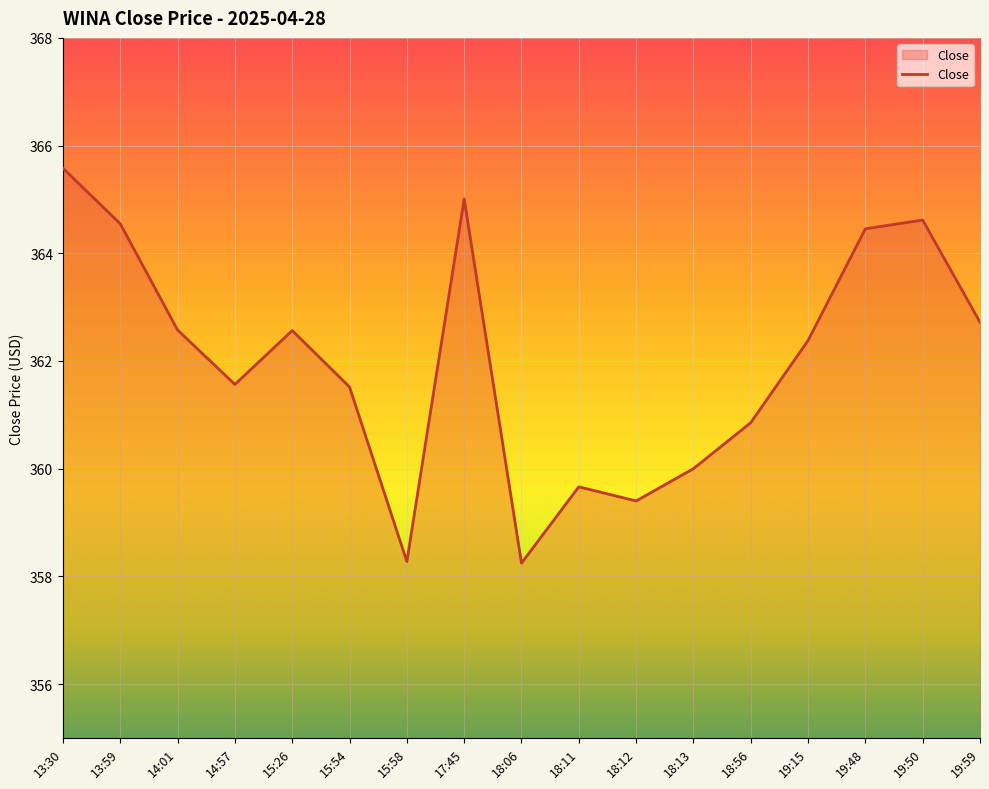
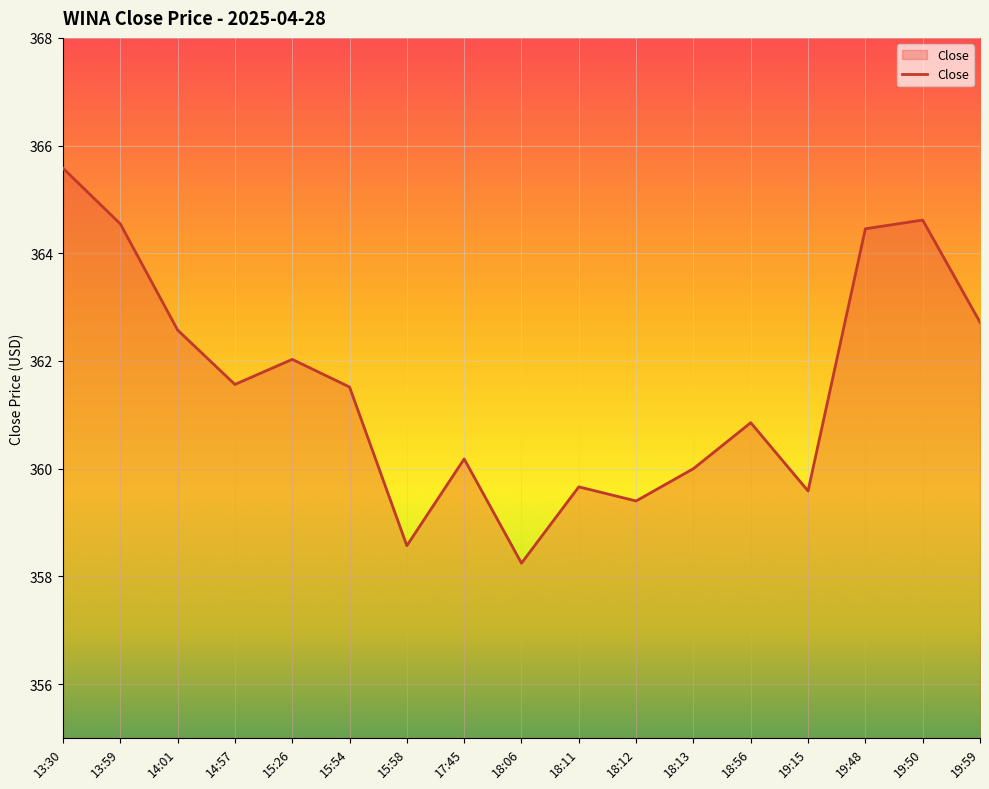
  {
    "13:30": 365.6,
    "13:59": 364.5,
    "14:01": 362.6,
    "14:57": 361.6,
-   "15:26": 362.6,
+   "15:26": 362.0,
    "15:54": 361.5,
-   "15:58": 358.3,
-   "17:45": 365.0,
+   "15:58": 358.6,
+   "17:45": 360.2,
    "18:06": 358.2,
    "18:11": 359.7,
    "18:12": 359.4,
    "18:13": 360.0,
    "18:56": 360.9,
-   "19:15": 362.4,
+   "19:15": 359.6,
    "19:48": 364.5,
    "19:50": 364.6,
    "19:59": 362.7
  }
